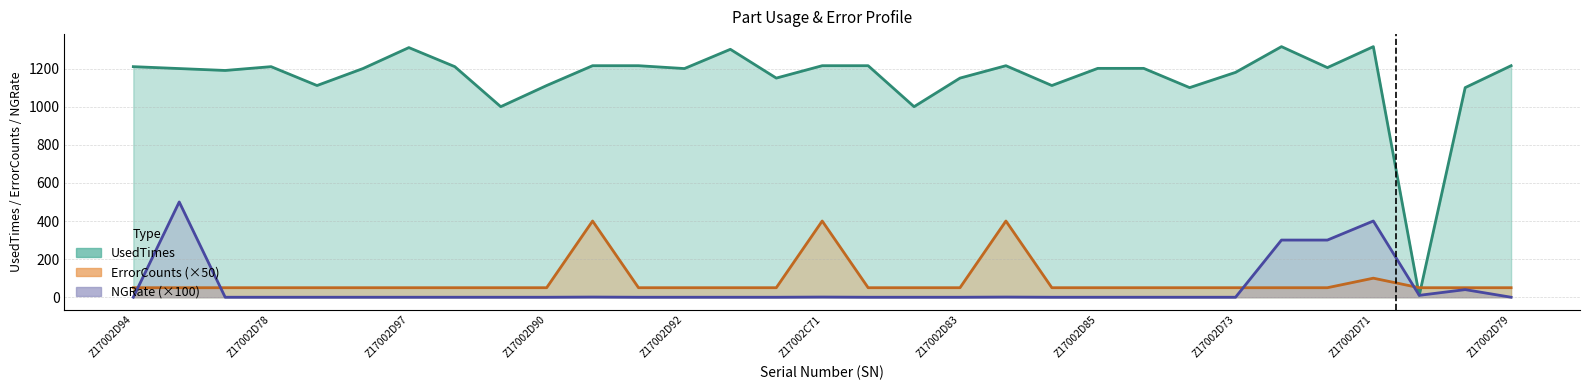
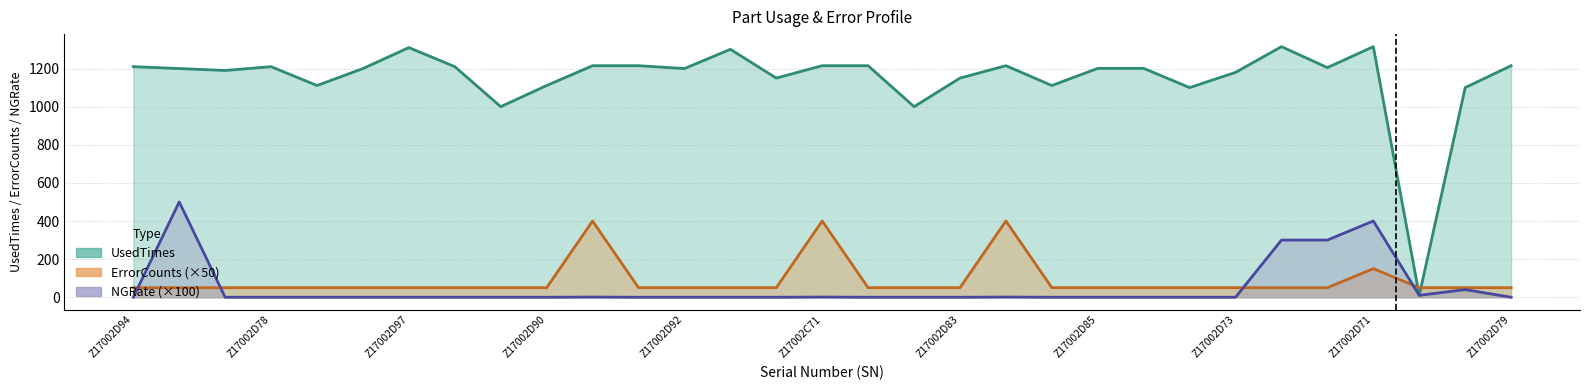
  {
    "ErrorCounts (×50)": {
      "Z17002D94": 50,
      "Z17002D78": 50,
      "Z17002D97": 50,
      "Z17002D90": 50,
      "Z17002D92": 50,
      "Z17002C71": 400,
      "Z17002D83": 50,
      "Z17002D85": 50,
      "Z17002D73": 50,
-     "Z17002D71": 100,
+     "Z17002D71": 150,
      "Z17002D79": 50
    }
  }
